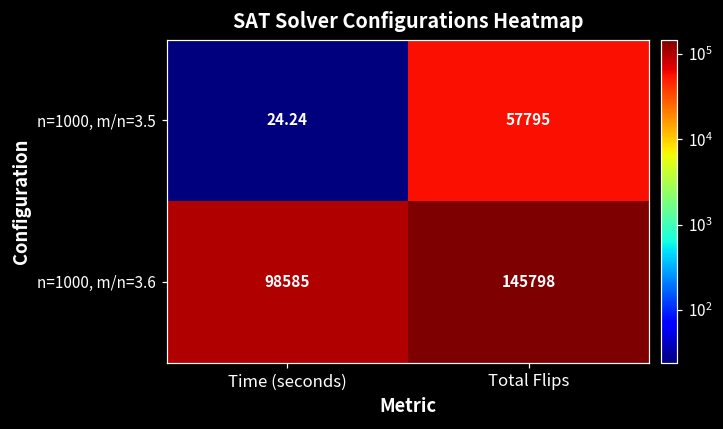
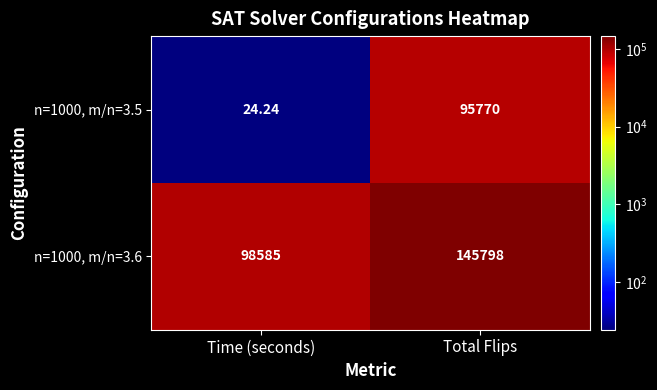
  {
    "n=1000, m/n=3.5": {
      "Time (seconds)": 24.24,
-     "Total Flips": 57795
+     "Total Flips": 95770
    },
    "n=1000, m/n=3.6": {
      "Time (seconds)": 98585,
      "Total Flips": 145798
    }
  }
